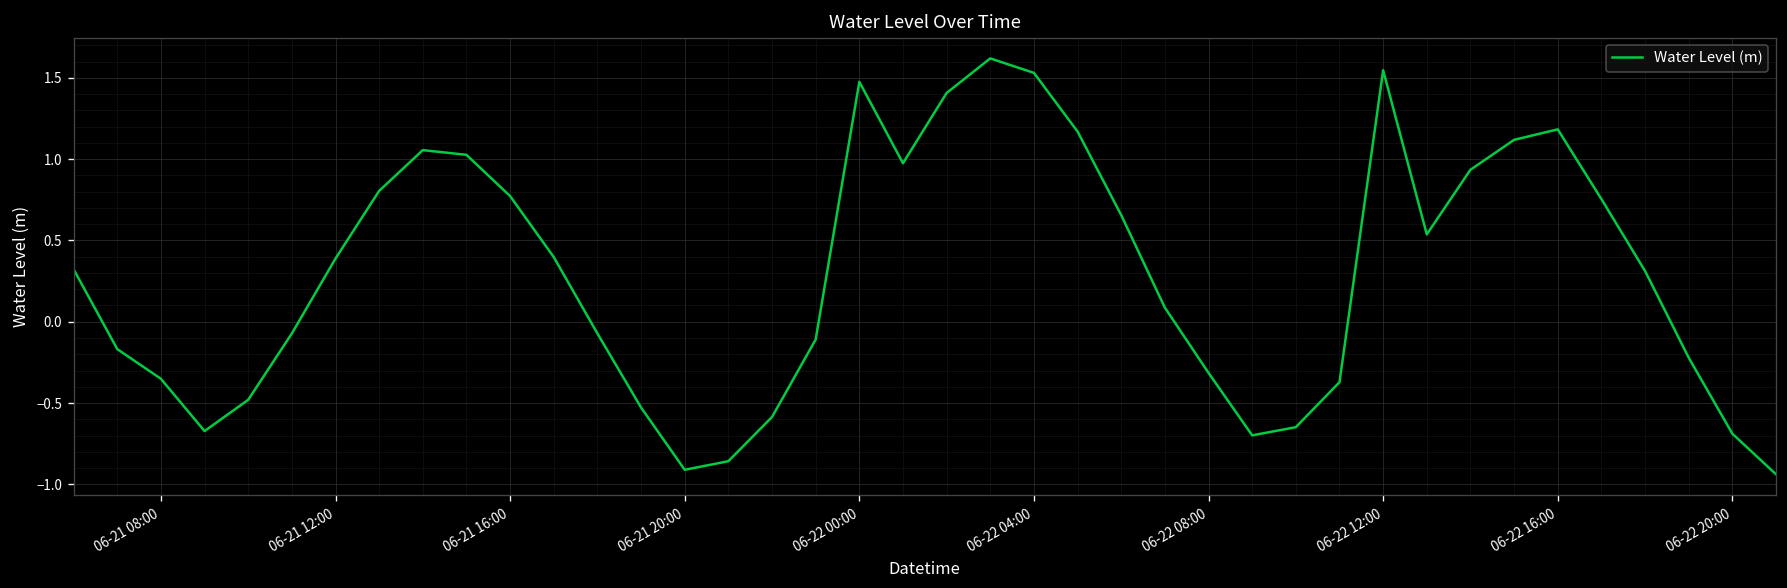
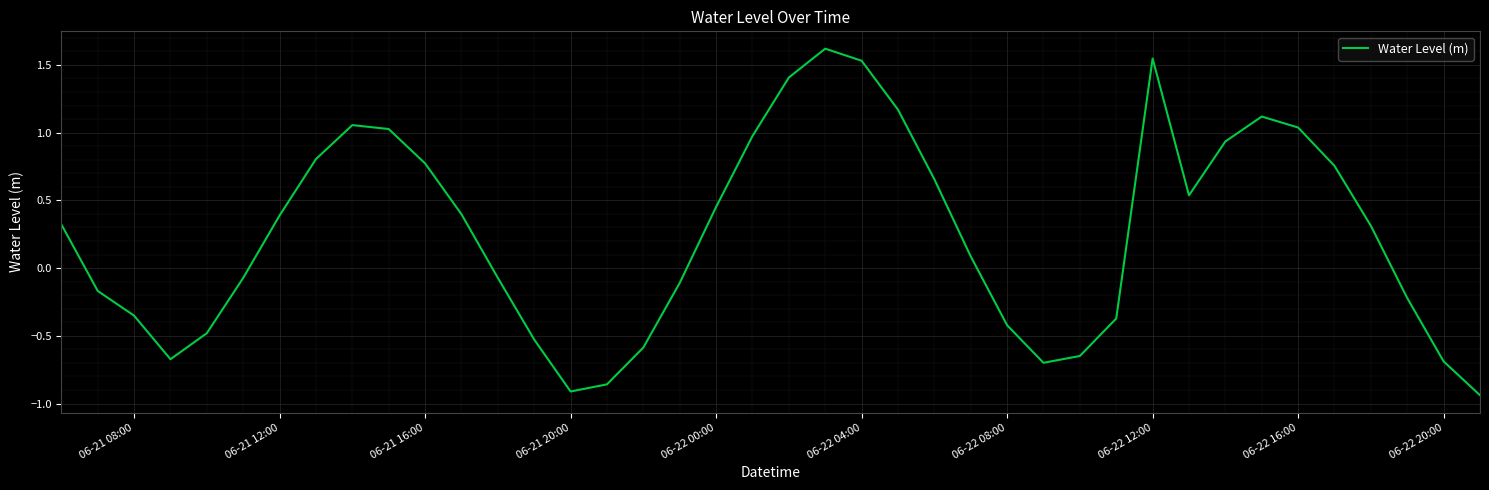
  {
    "06-21 08:00": -0.35,
    "06-21 12:00": 0.39,
    "06-21 16:00": 0.77,
    "06-21 20:00": -0.91,
-   "06-22 00:00": 1.48,
+   "06-22 00:00": 0.45,
    "06-22 04:00": 1.53,
-   "06-22 08:00": -0.31,
+   "06-22 08:00": -0.42,
    "06-22 12:00": 1.55,
-   "06-22 16:00": 1.18,
+   "06-22 16:00": 1.04,
    "06-22 20:00": -0.69
  }
